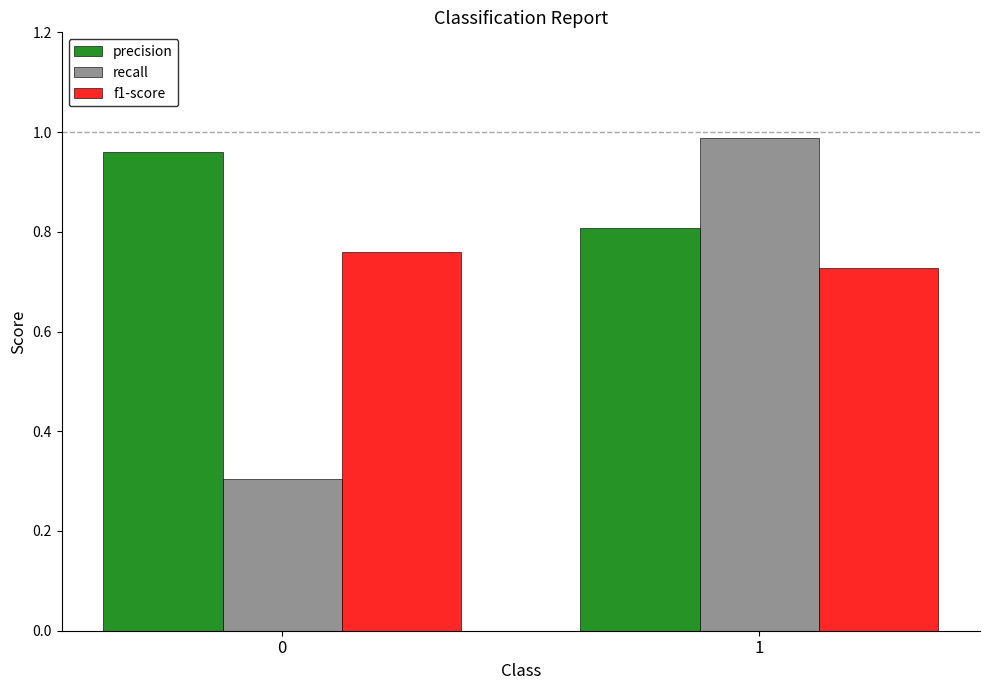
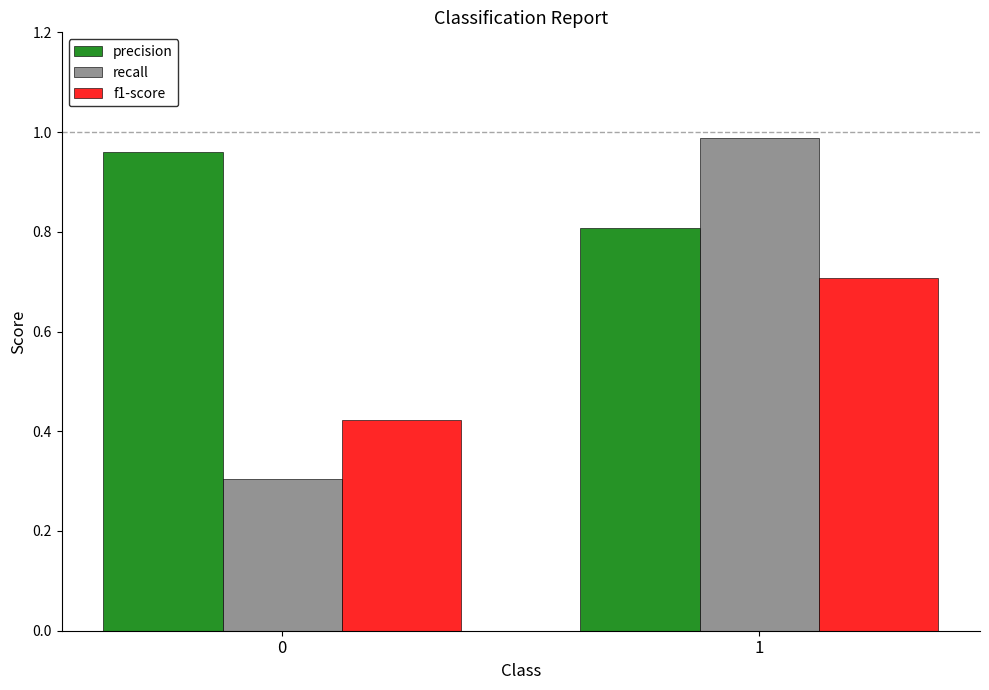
  {
    "precision": {
      "0": 0.96,
      "1": 0.81
    },
    "recall": {
      "0": 0.30,
      "1": 0.99
    },
    "f1-score": {
-     "0": 0.76,
-     "1": 0.73
+     "0": 0.42,
+     "1": 0.71
    }
  }
